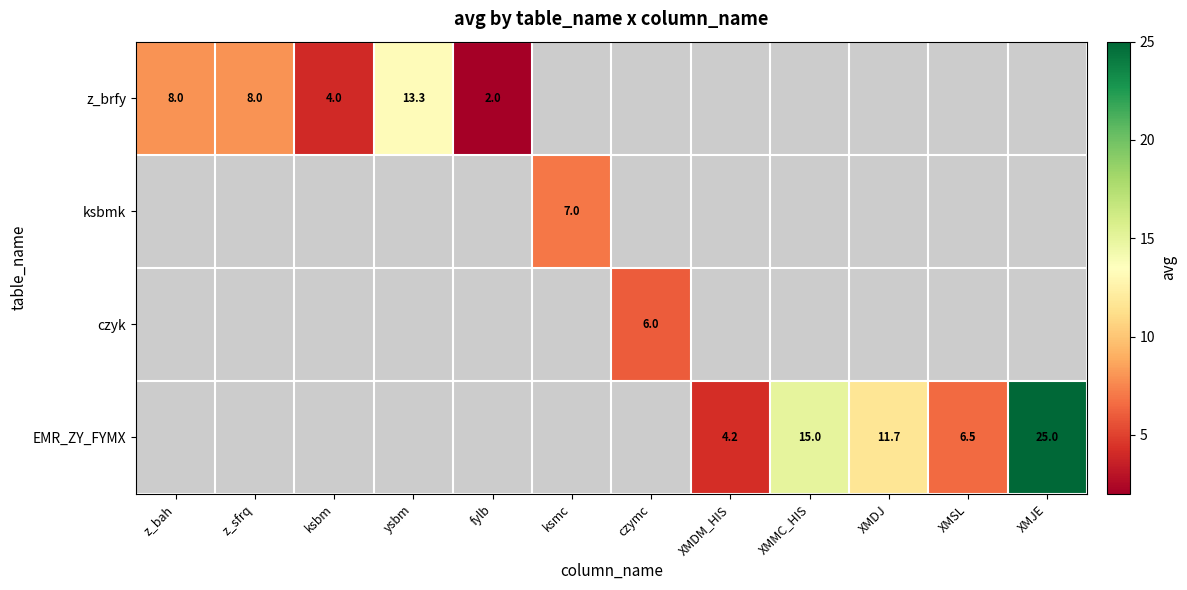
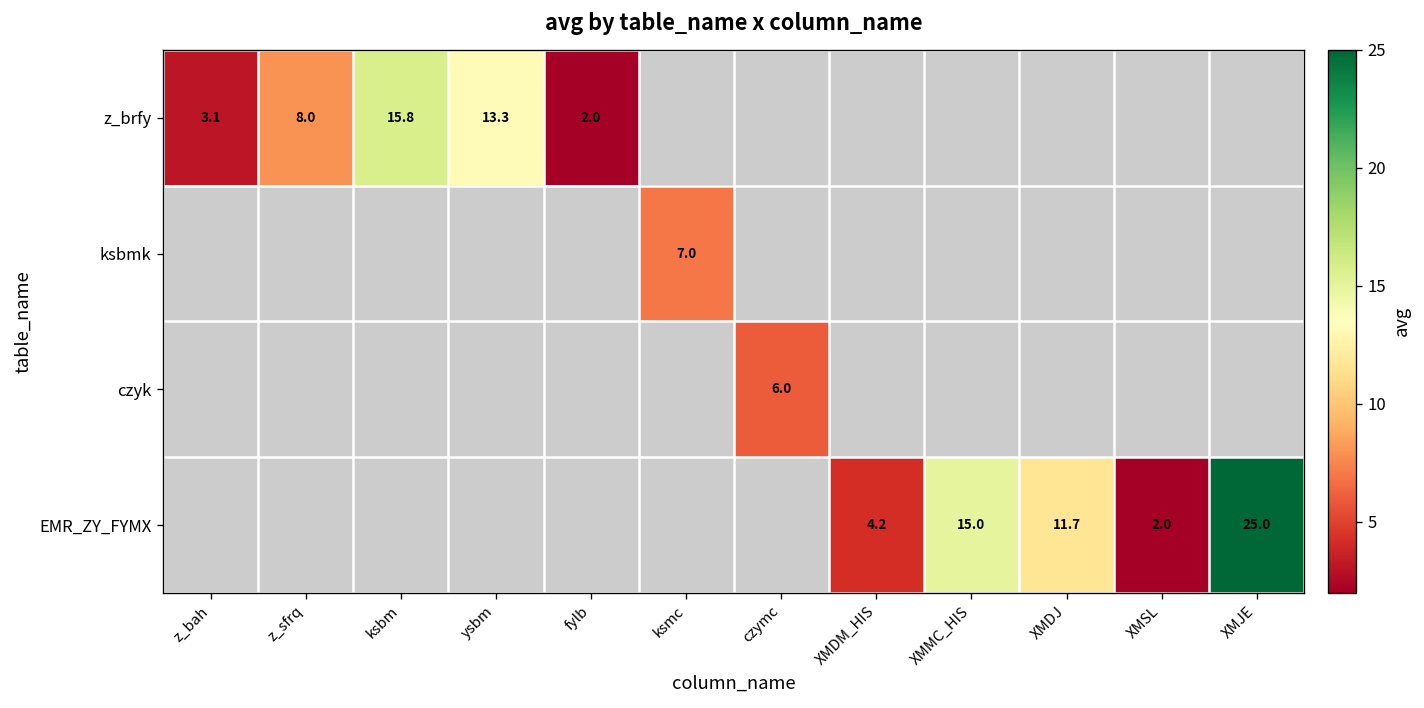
  {
    "z_brfy": {
-     "z_bah": 8.0,
+     "z_bah": 3.1,
      "z_sfrq": 8.0,
-     "ksbm": 4.0,
+     "ksbm": 15.8,
      "ysbm": 13.3,
      "fylb": 2.0
    },
    "ksbmk": {
      "ksmc": 7.0
    },
    "czyk": {
      "czymc": 6.0
    },
    "EMR_ZY_FYMX": {
      "XMDM_HIS": 4.2,
      "XMMC_HIS": 15.0,
      "XMDJ": 11.7,
-     "XMSL": 6.5,
+     "XMSL": 2.0,
      "XMJE": 25.0
    }
  }
